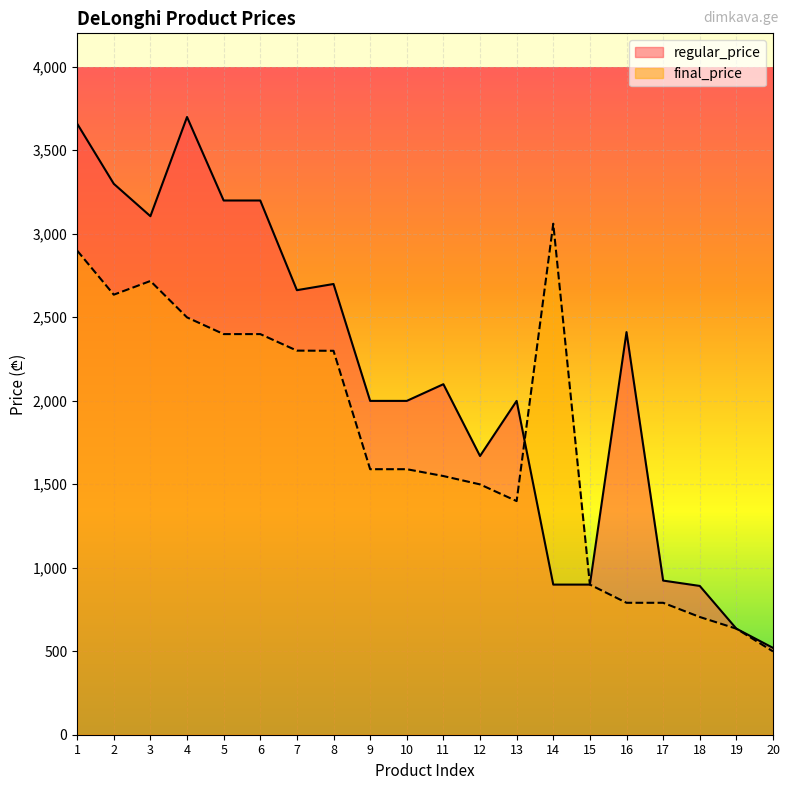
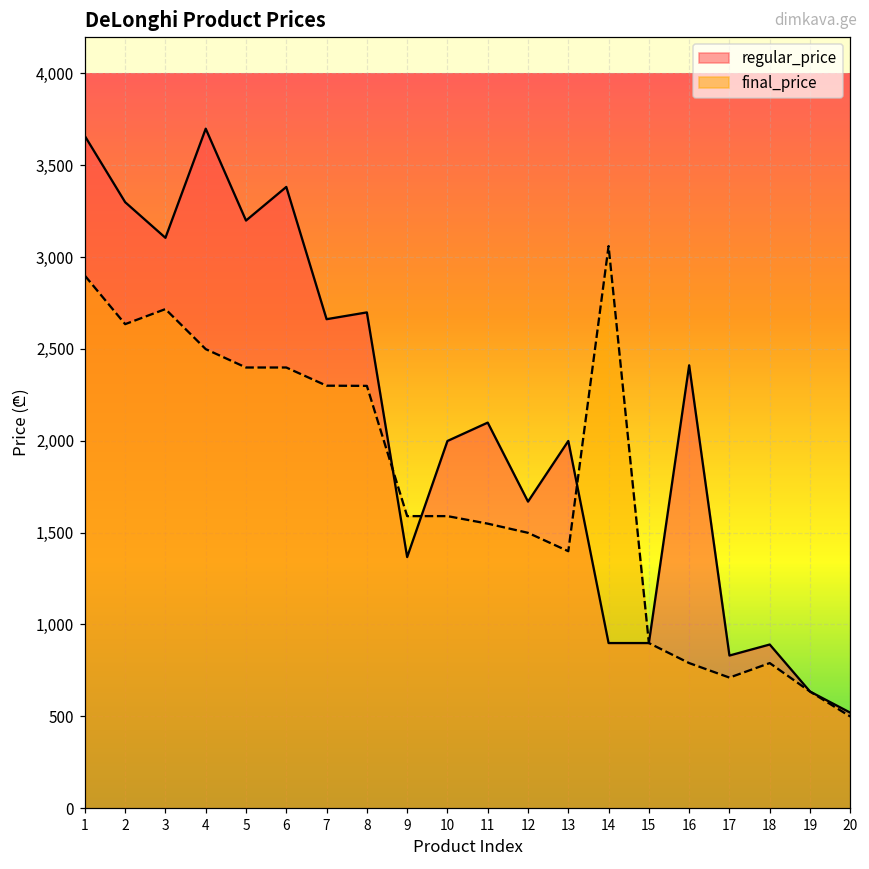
  {
    "regular_price": {
      "1": "3,660",
      "2": "3,300",
      "3": "3,110",
      "4": "3,700",
      "5": "3,200",
-     "6": "3,200",
+     "6": "3,380",
      "7": "2,660",
      "8": "2,700",
-     "9": "2,000",
+     "9": "1,370",
      "10": "2,000",
      "11": "2,100",
      "12": "1,670",
      "13": "2,000",
      "14": "900",
      "16": "2,410",
-     "17": "920",
+     "17": "830",
      "18": "890",
      "20": "520"
    },
    "final_price": {
      "1": "2,900",
      "2": "2,640",
      "3": "2,720",
      "4": "2,500",
      "5": "2,400",
      "6": "2,400",
      "7": "2,300",
      "8": "2,300",
      "9": "1,590",
      "10": "1,590",
      "11": "1,550",
      "12": "1,500",
      "13": "1,400",
      "14": "3,060",
      "16": "790",
-     "17": "790",
-     "18": "710",
+     "17": "710",
+     "18": "790",
      "20": "500"
    }
  }
